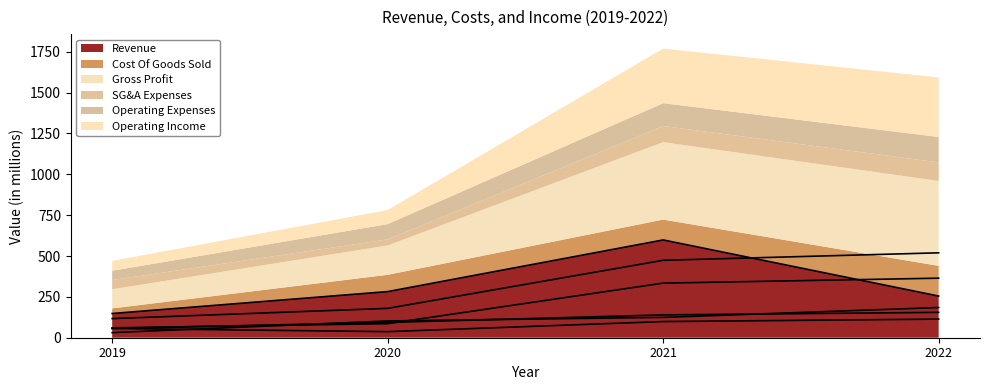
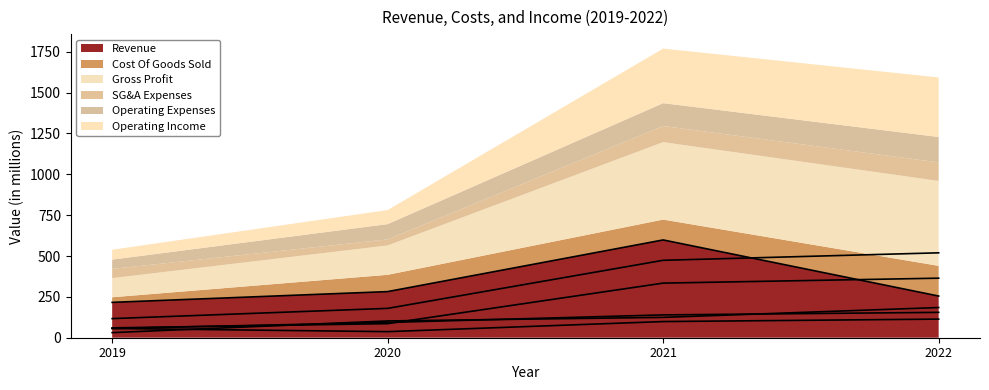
  {
    "Revenue": {
-     "2019": 150,
+     "2019": 220,
      "2020": 280,
      "2021": 600,
      "2022": 250
    },
    "Cost Of Goods Sold": {
      "2019": 30,
      "2020": 100,
      "2021": 120,
      "2022": 180
    }
  }
